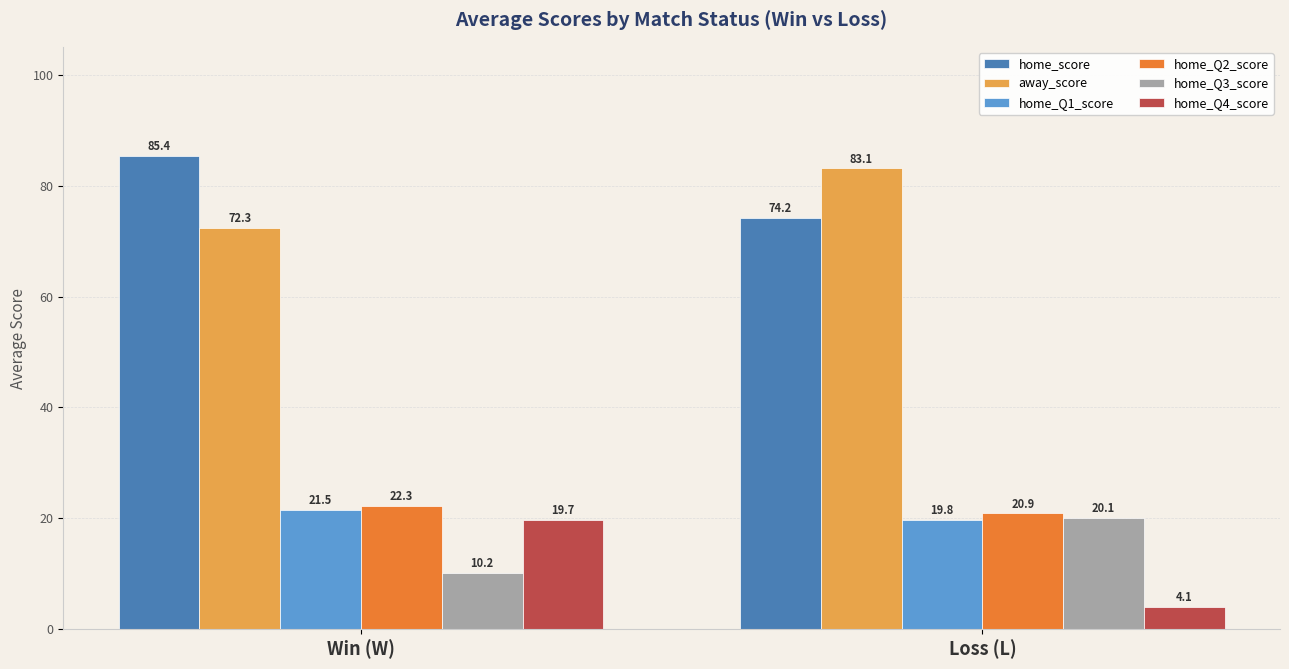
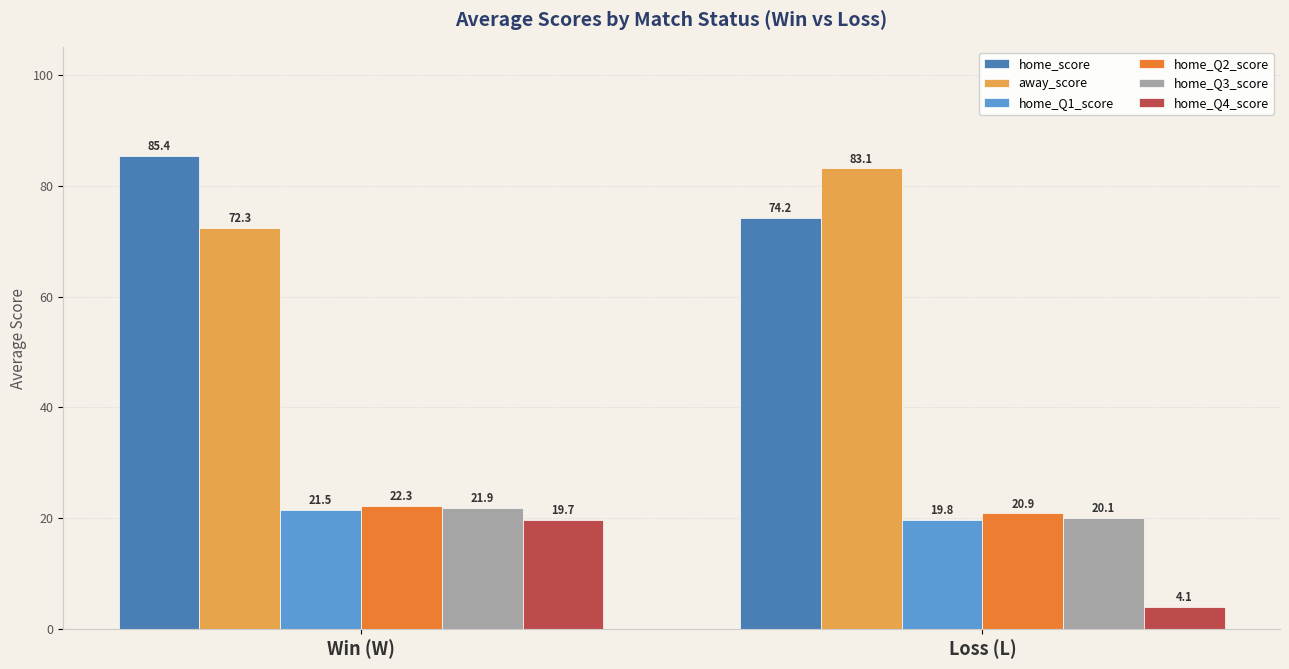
  {
    "home_Q3_score": {
-     "Win (W)": 10.2,
+     "Win (W)": 21.9,
      "Loss (L)": 20.1
    },
    "home_Q4_score": {
      "Win (W)": 19.7,
      "Loss (L)": 4.1
    }
  }
